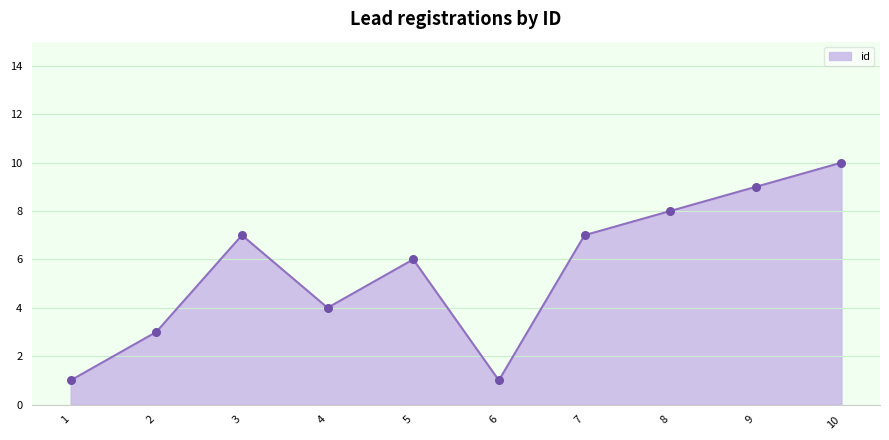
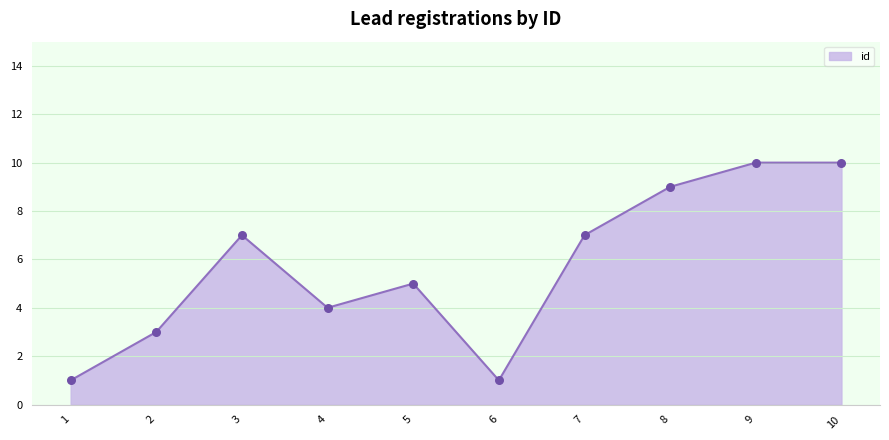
  {
    "1": 1,
    "2": 3,
    "3": 7,
    "4": 4,
-   "5": 6,
+   "5": 5,
    "6": 1,
    "7": 7,
-   "8": 8,
-   "9": 9,
+   "8": 9,
+   "9": 10,
    "10": 10
  }
